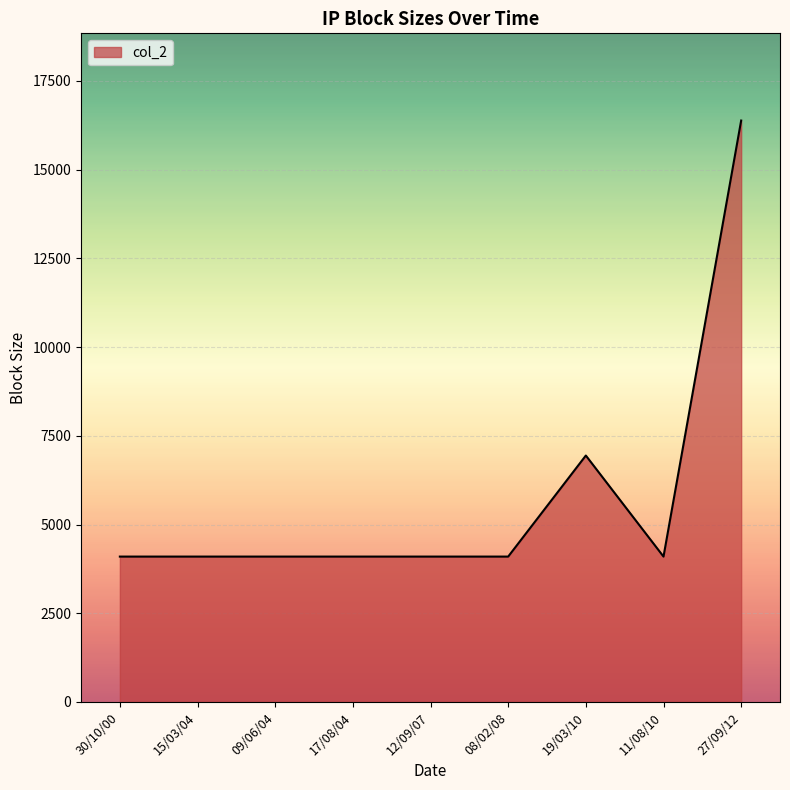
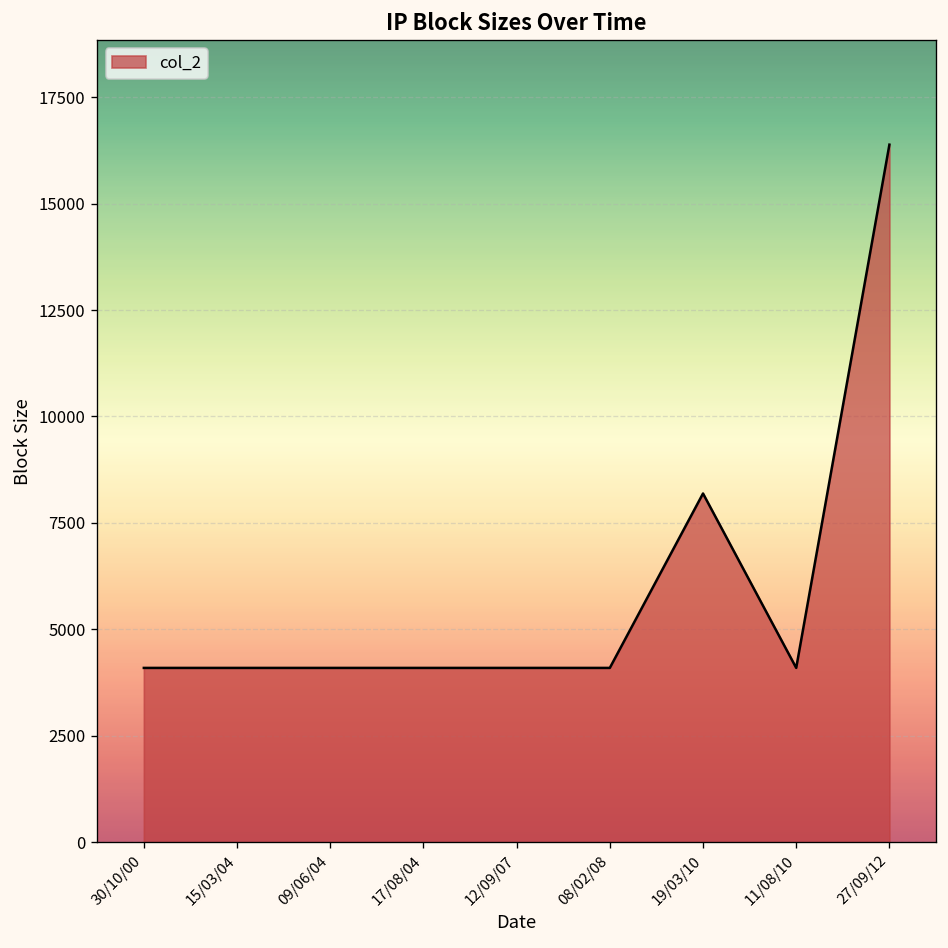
  {
    "30/10/00": 4100,
    "15/03/04": 4100,
    "09/06/04": 4100,
    "17/08/04": 4100,
    "12/09/07": 4100,
    "08/02/08": 4100,
-   "19/03/10": 6900,
+   "19/03/10": 8200,
    "11/08/10": 4100,
    "27/09/12": 16400
  }
